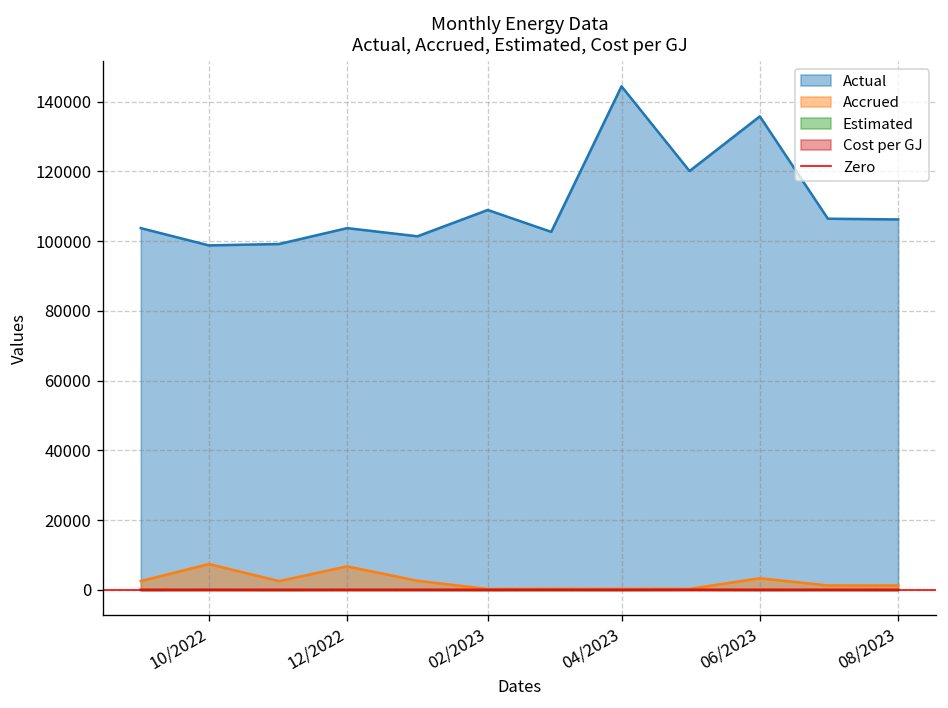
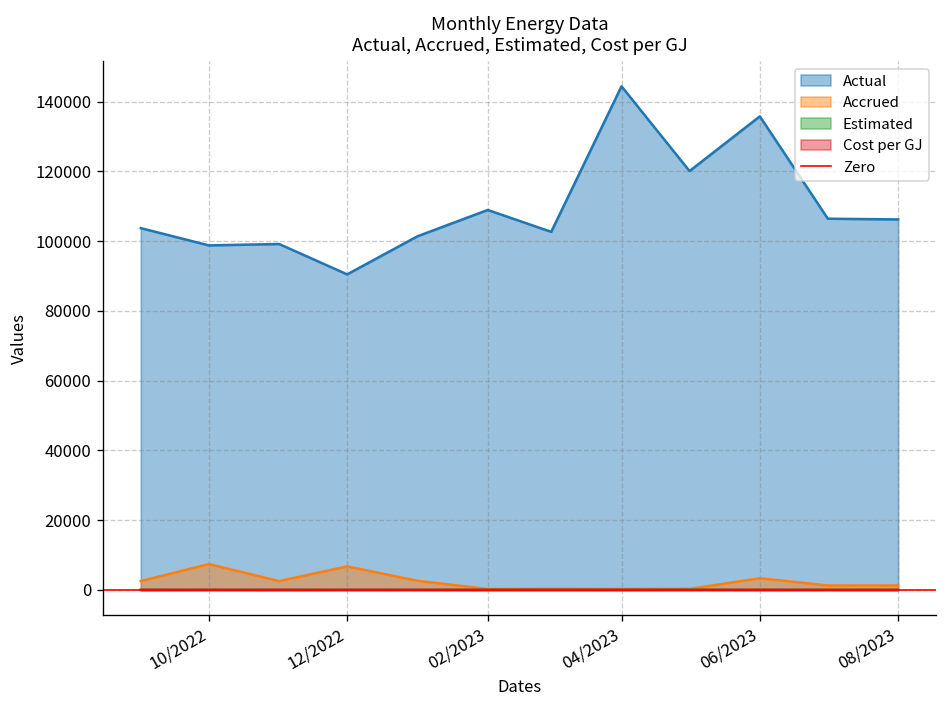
  {
    "Actual": {
      "10/2022": 99000,
-     "12/2022": 104000,
+     "12/2022": 90000,
      "02/2023": 109000,
      "04/2023": 144000,
      "06/2023": 136000,
      "08/2023": 106000
    },
    "Accrued": {
      "10/2022": 7000,
      "12/2022": 7000,
      "06/2023": 3000,
      "08/2023": 1000
    },
    "Cost per GJ": {
      "10/2022": 0,
      "12/2022": 0,
      "06/2023": 0,
      "08/2023": 0
    }
  }
